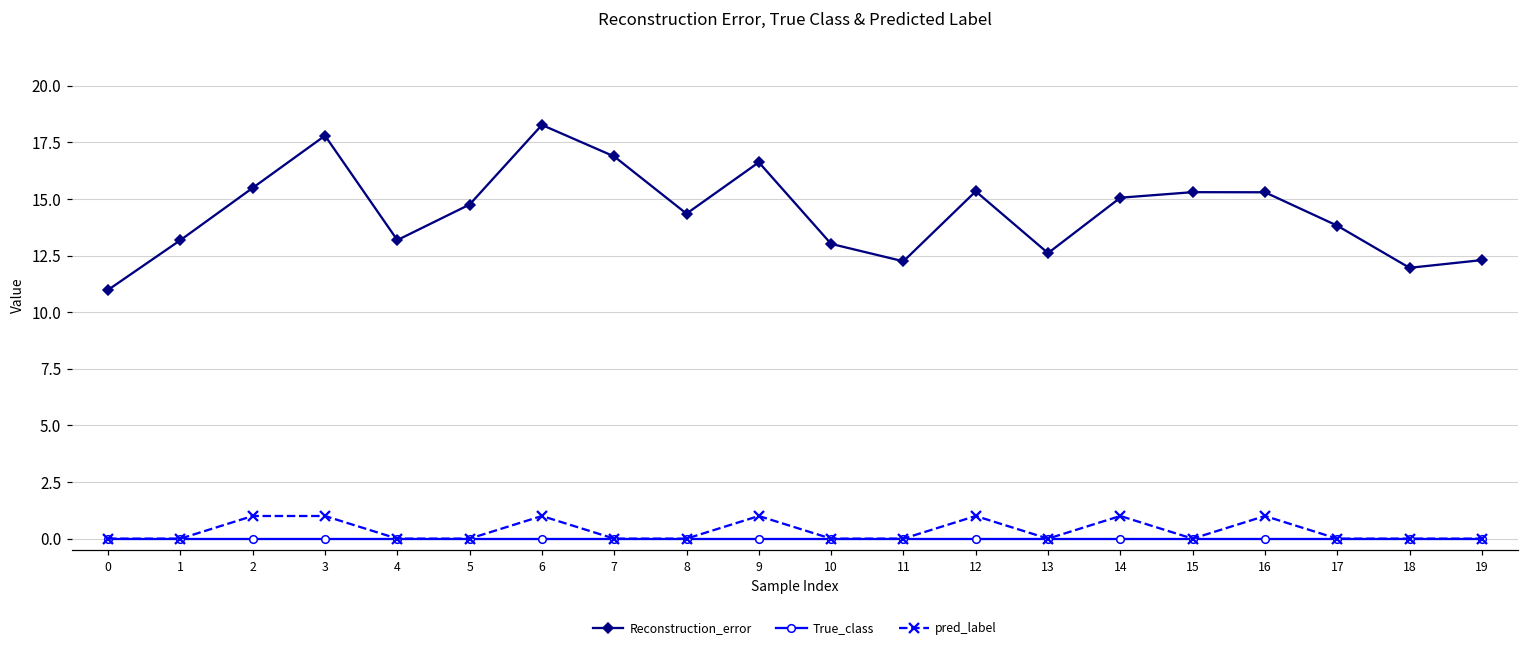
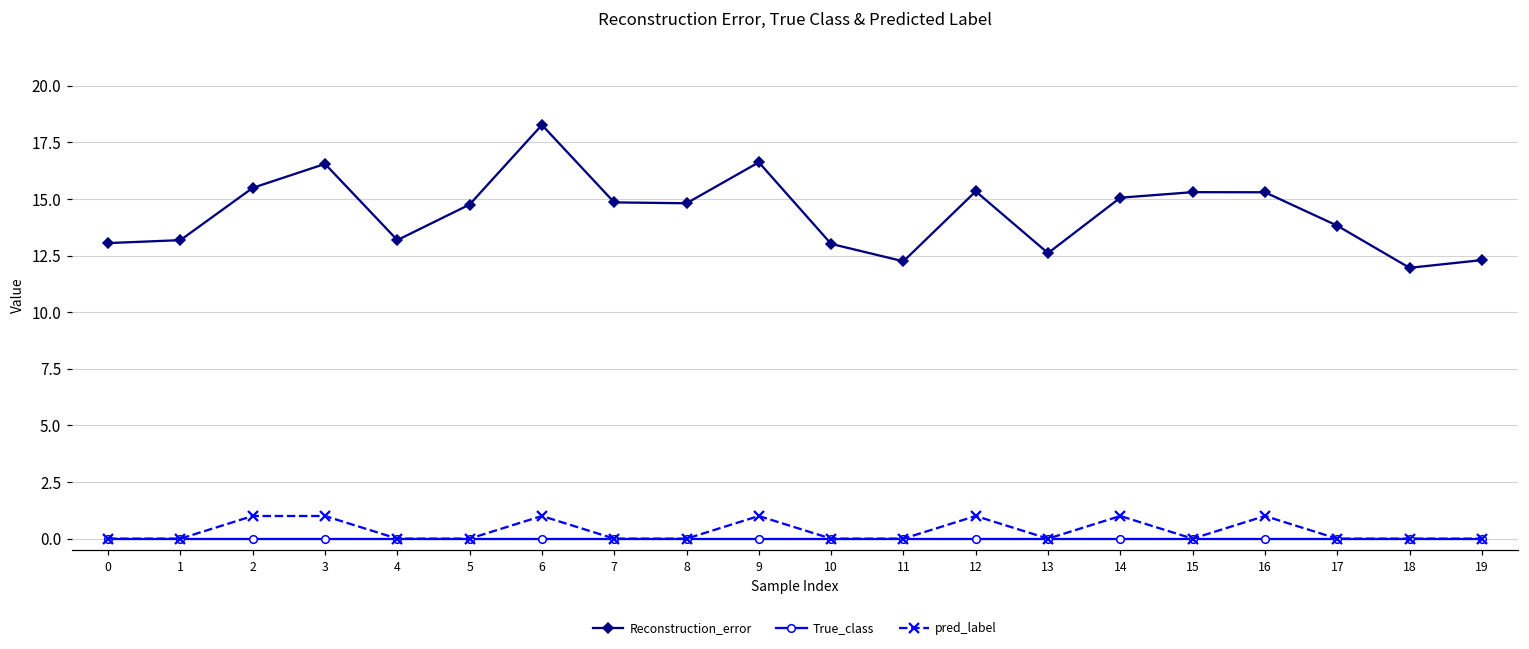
  {
    "Reconstruction_error": {
-     "0": 11.0,
+     "0": 13.1,
      "1": 13.2,
      "2": 15.5,
-     "3": 17.8,
+     "3": 16.5,
      "4": 13.2,
      "5": 14.8,
      "6": 18.3,
-     "7": 16.9,
-     "8": 14.4,
+     "7": 14.8,
+     "8": 14.8,
      "9": 16.6,
      "10": 13.0,
      "11": 12.2,
      "12": 15.3,
      "13": 12.6,
      "14": 15.1,
      "15": 15.3,
      "16": 15.3,
      "17": 13.8,
      "18": 12.0,
      "19": 12.3
    }
  }
